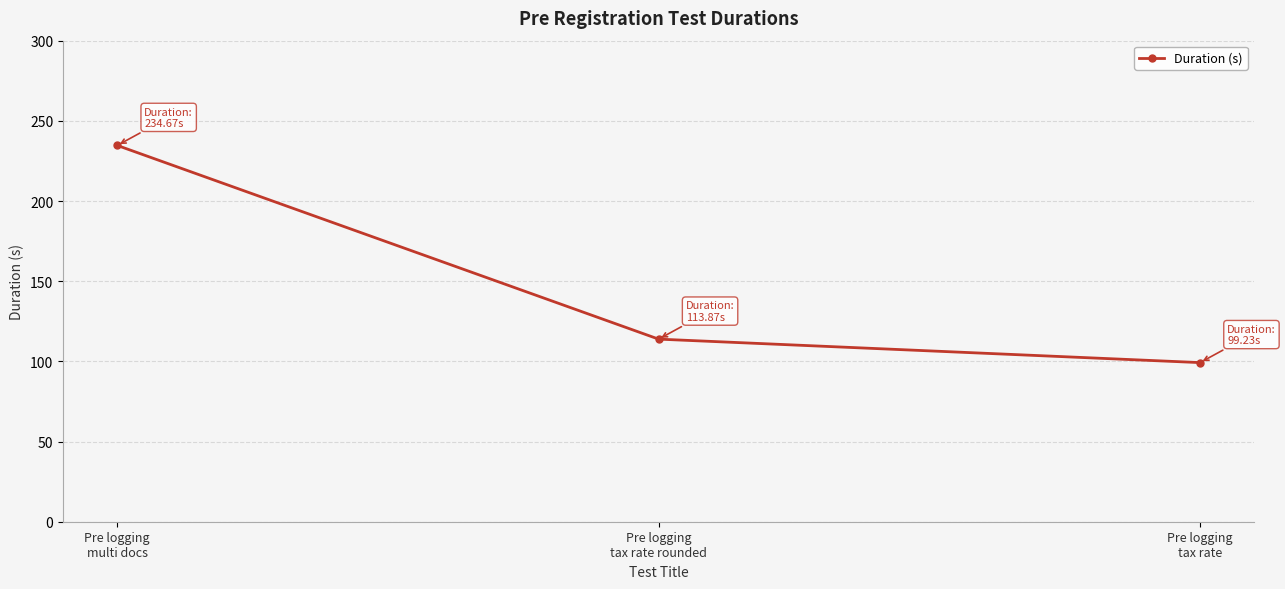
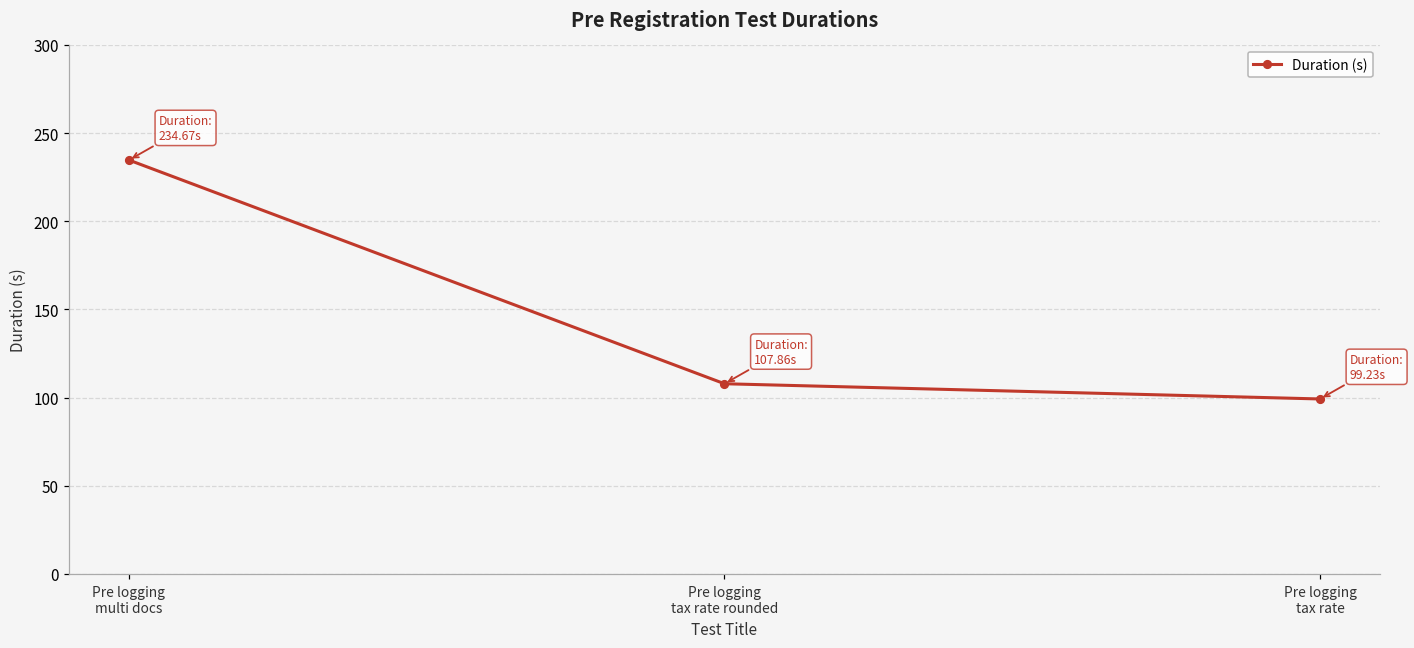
  {
-   "Pre logging tax rate rounded": "113.87s"
+   "Pre logging tax rate rounded": "107.86s"
  }
